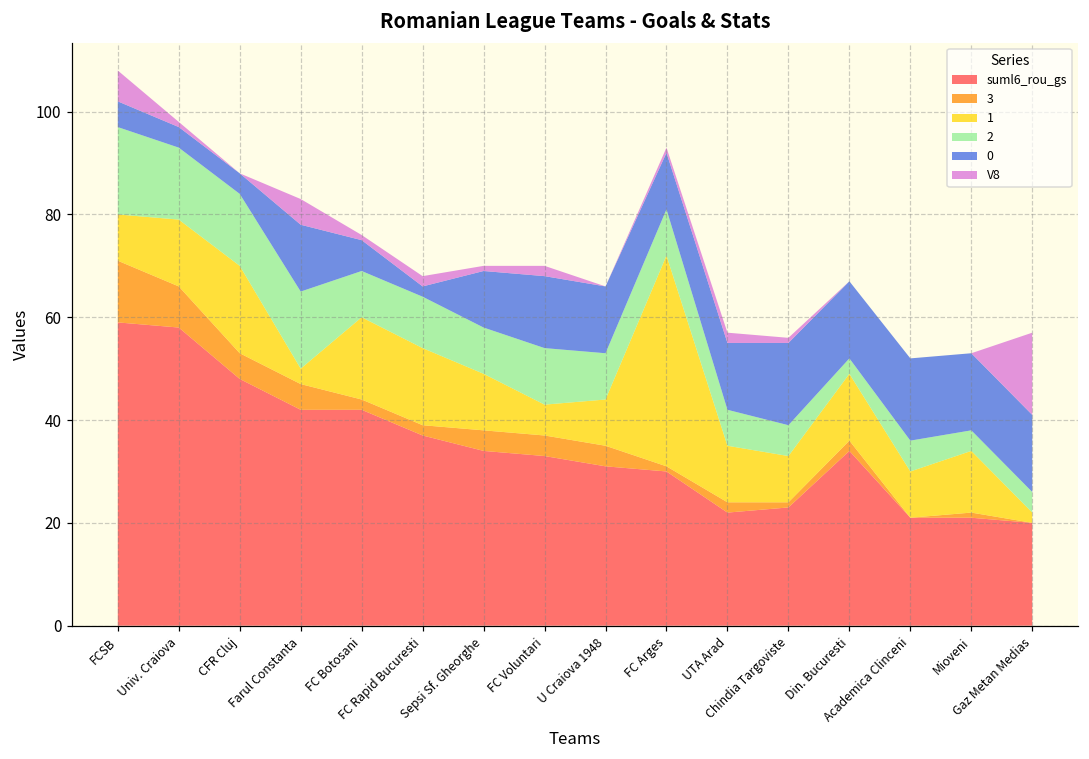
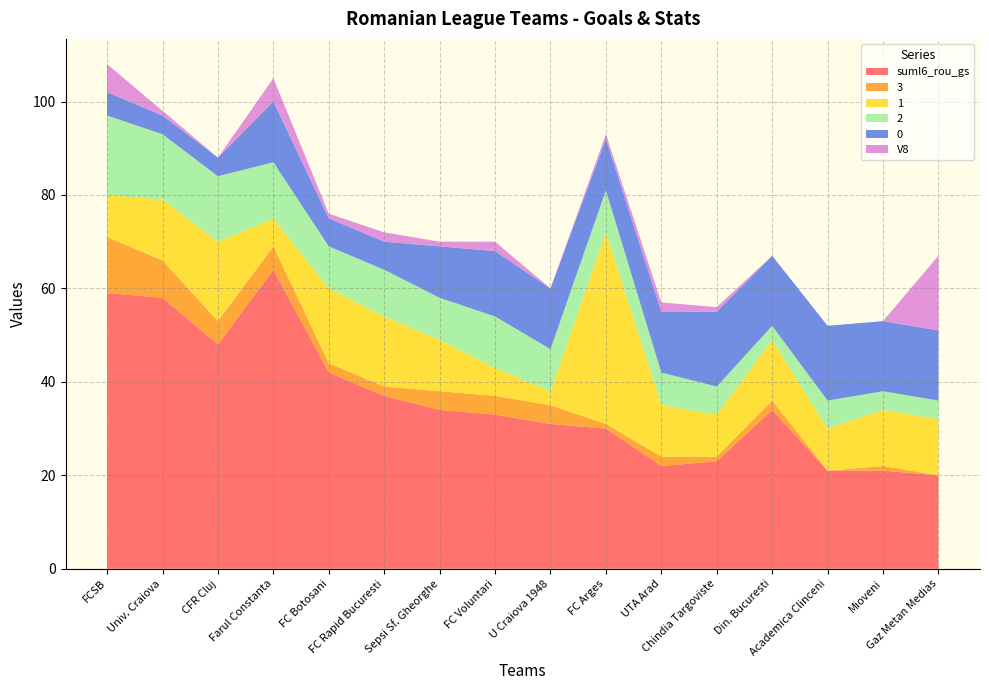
  {
    "suml6_rou_gs": {
      "FCSB": 59,
      "Univ. Craiova": 58,
      "CFR Cluj": 48,
-     "Farul Constanta": 42,
+     "Farul Constanta": 64,
      "FC Botosani": 42,
      "FC Rapid Bucuresti": 37,
      "Sepsi Sf. Gheorghe": 34,
      "FC Voluntari": 33,
      "U Craiova 1948": 31,
      "FC Arges": 30,
      "UTA Arad": 22,
      "Chindia Targoviste": 23,
      "Din. Bucuresti": 34,
      "Mioveni": 21
    },
    "3": {
      "FCSB": 12,
      "Univ. Craiova": 8,
      "CFR Cluj": 5,
      "Farul Constanta": 5,
      "FC Botosani": 2,
      "FC Rapid Bucuresti": 2,
      "Sepsi Sf. Gheorghe": 4,
      "FC Voluntari": 4,
      "U Craiova 1948": 4,
      "FC Arges": 1,
      "UTA Arad": 2,
      "Chindia Targoviste": 1,
      "Din. Bucuresti": 2,
      "Mioveni": 1
    },
    "1": {
      "FCSB": 9,
      "Univ. Craiova": 13,
      "CFR Cluj": 17,
-     "Farul Constanta": 3,
+     "Farul Constanta": 6,
      "FC Botosani": 16,
      "FC Rapid Bucuresti": 15,
      "Sepsi Sf. Gheorghe": 11,
      "FC Voluntari": 6,
-     "U Craiova 1948": 9,
+     "U Craiova 1948": 3,
      "FC Arges": 41,
      "UTA Arad": 11,
      "Chindia Targoviste": 9,
      "Din. Bucuresti": 13,
      "Academica Clinceni": 9,
      "Mioveni": 12,
-     "Gaz Metan Medias": 2
+     "Gaz Metan Medias": 12
    },
    "2": {
      "FCSB": 17,
      "Univ. Craiova": 14,
      "CFR Cluj": 14,
-     "Farul Constanta": 15,
+     "Farul Constanta": 12,
      "FC Botosani": 9,
      "FC Rapid Bucuresti": 10,
      "Sepsi Sf. Gheorghe": 9,
      "FC Voluntari": 11,
      "U Craiova 1948": 9,
      "FC Arges": 9,
      "UTA Arad": 7,
      "Chindia Targoviste": 6,
      "Din. Bucuresti": 3,
      "Academica Clinceni": 6,
      "Mioveni": 4,
      "Gaz Metan Medias": 4
    },
    "0": {
      "FCSB": 5,
      "Univ. Craiova": 4,
      "Farul Constanta": 13,
      "FC Botosani": 6,
-     "FC Rapid Bucuresti": 2,
+     "FC Rapid Bucuresti": 6,
      "Sepsi Sf. Gheorghe": 11,
      "FC Voluntari": 14,
      "FC Arges": 11,
      "UTA Arad": 13,
      "Chindia Targoviste": 16,
      "Gaz Metan Medias": 15
    },
    "V8": {
      "FCSB": 6,
      "Univ. Craiova": 1,
      "Farul Constanta": 5,
      "FC Botosani": 1,
      "FC Rapid Bucuresti": 2,
      "Sepsi Sf. Gheorghe": 1,
      "FC Voluntari": 2,
      "FC Arges": 1,
      "UTA Arad": 2,
      "Chindia Targoviste": 1,
      "Gaz Metan Medias": 16
    }
  }
